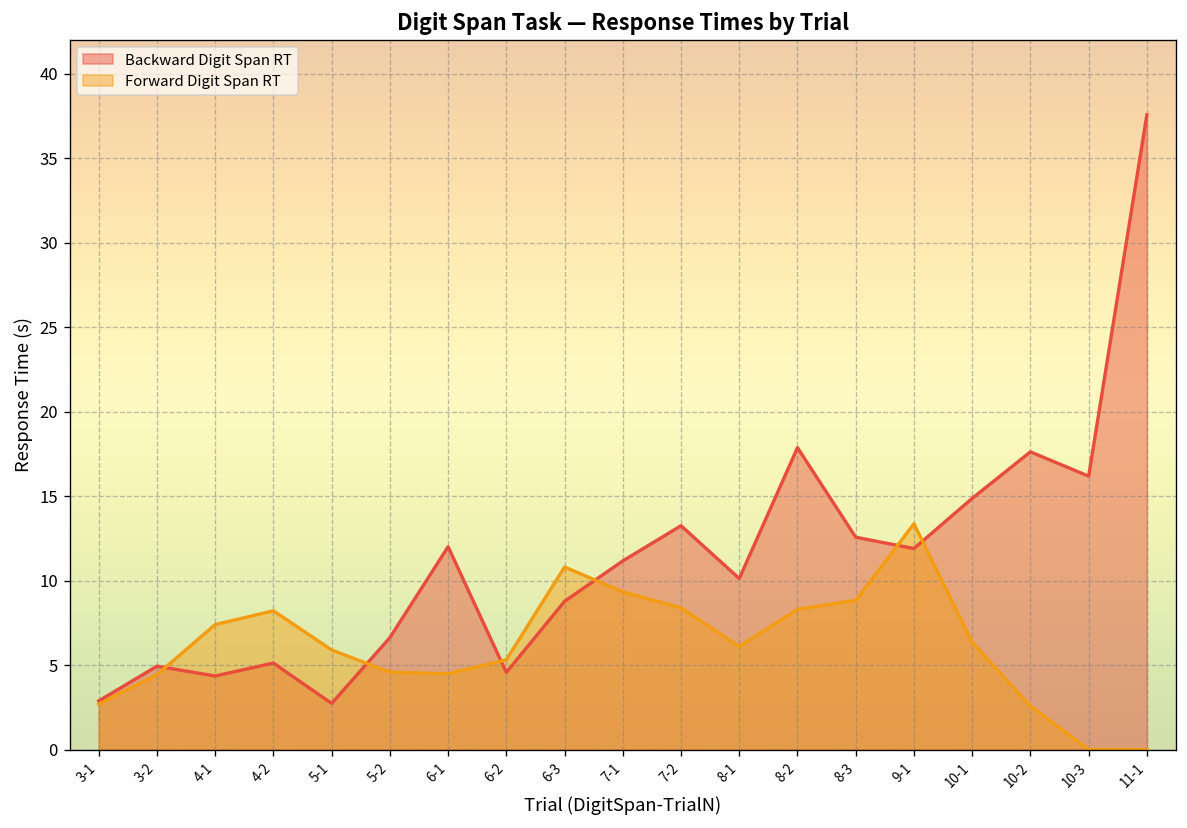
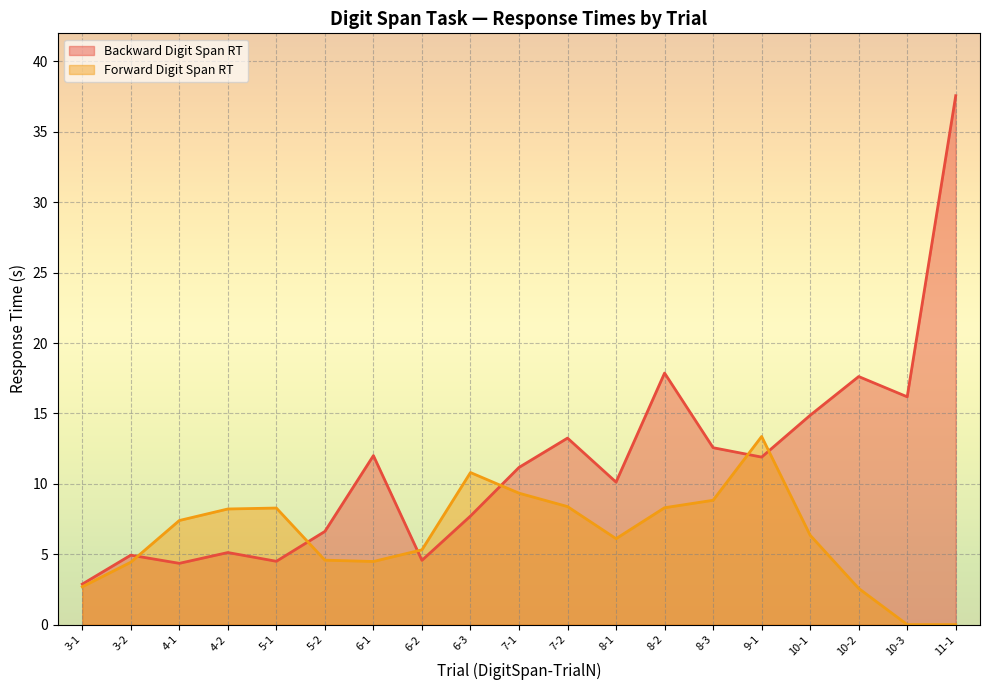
  {
    "Backward Digit Span RT": {
      "3-1": 2.9,
      "3-2": 4.9,
      "4-1": 4.4,
      "4-2": 5.1,
-     "5-1": 2.7,
+     "5-1": 4.5,
      "5-2": 6.6,
      "6-1": 12.0,
      "6-2": 4.6,
-     "6-3": 8.8,
+     "6-3": 7.7,
      "7-1": 11.2,
      "7-2": 13.2,
      "8-1": 10.1,
      "8-2": 17.9,
      "8-3": 12.6,
      "9-1": 11.9,
      "10-1": 14.9,
      "10-2": 17.6,
      "10-3": 16.2,
      "11-1": 37.6
    },
    "Forward Digit Span RT": {
      "3-1": 2.7,
      "3-2": 4.4,
      "4-1": 7.4,
      "4-2": 8.2,
-     "5-1": 5.9,
+     "5-1": 8.3,
      "5-2": 4.6,
      "6-1": 4.5,
      "6-2": 5.3,
      "6-3": 10.8,
      "7-1": 9.3,
      "7-2": 8.4,
      "8-1": 6.1,
      "8-2": 8.3,
      "8-3": 8.8,
      "9-1": 13.4,
      "10-1": 6.3,
      "10-2": 2.6,
      "10-3": 0.0,
      "11-1": 0.0
    }
  }
